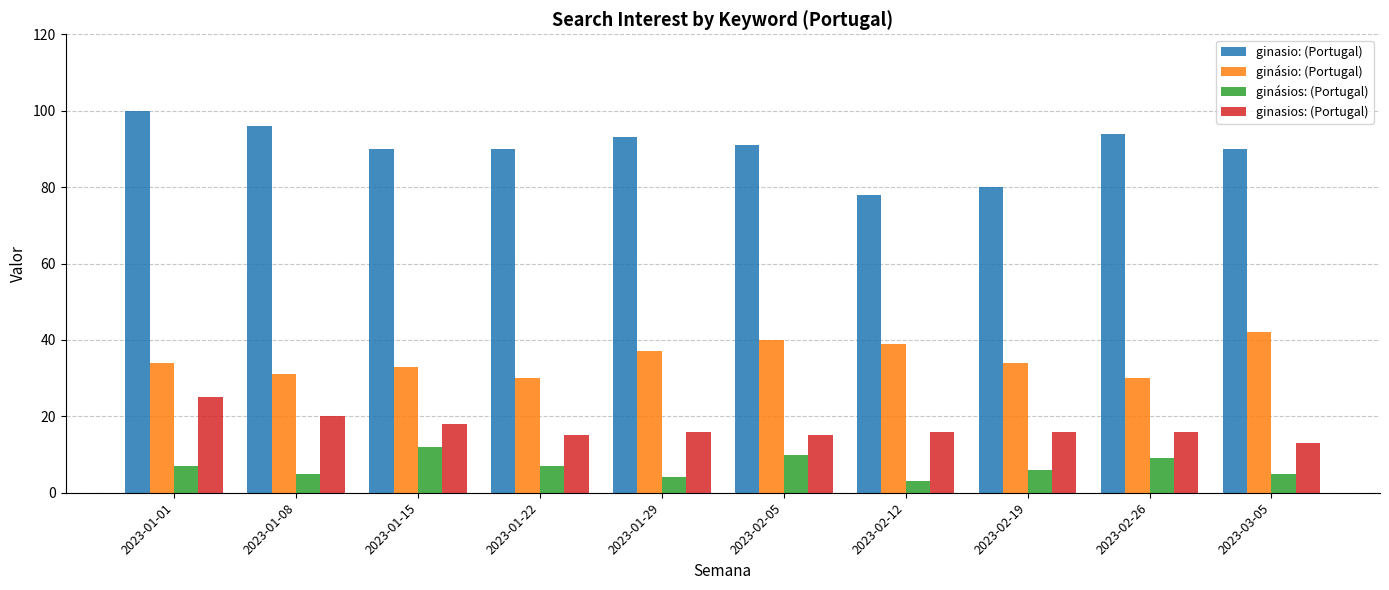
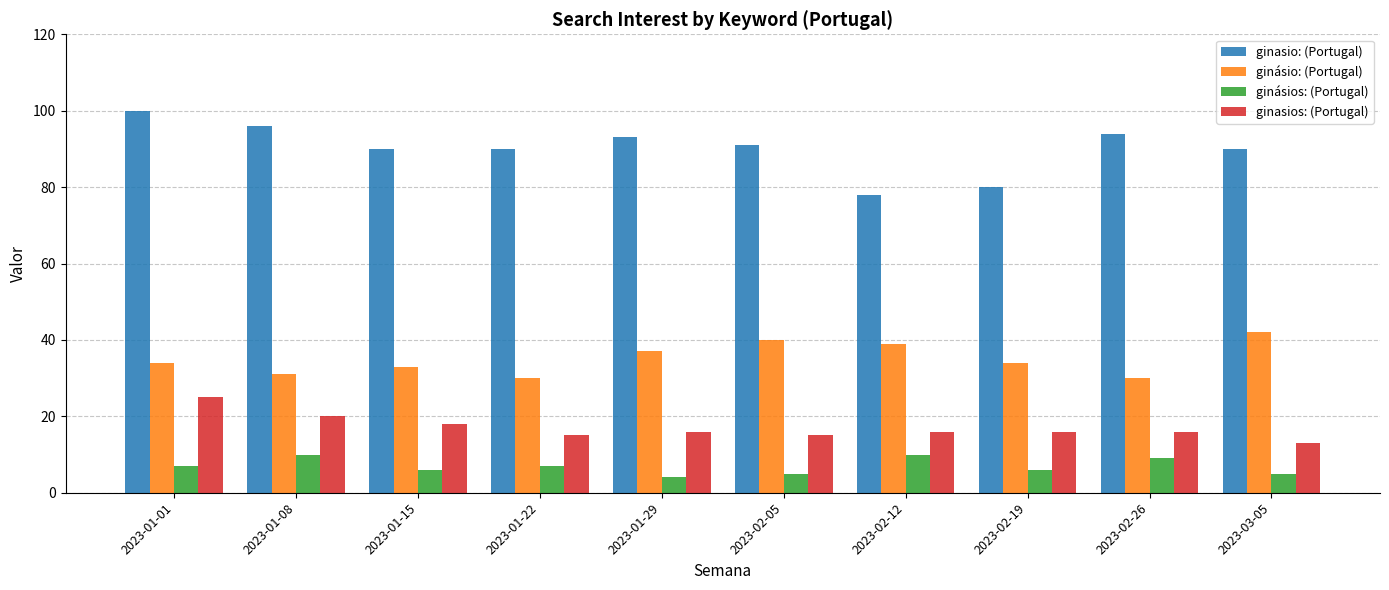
  {
    "ginasio: (Portugal)": {
      "2023-01-01": 100,
      "2023-01-08": 96,
      "2023-01-15": 90,
      "2023-01-22": 90,
      "2023-01-29": 93,
      "2023-02-05": 91,
      "2023-02-12": 78,
      "2023-02-19": 80,
      "2023-02-26": 94,
      "2023-03-05": 90
    },
    "ginásio: (Portugal)": {
      "2023-01-01": 34,
      "2023-01-08": 31,
      "2023-01-15": 33,
      "2023-01-22": 30,
      "2023-01-29": 37,
      "2023-02-05": 40,
      "2023-02-12": 39,
      "2023-02-19": 34,
      "2023-02-26": 30,
      "2023-03-05": 42
    },
    "ginásios: (Portugal)": {
      "2023-01-01": 7,
-     "2023-01-08": 5,
-     "2023-01-15": 12,
+     "2023-01-08": 10,
+     "2023-01-15": 6,
      "2023-01-22": 7,
      "2023-01-29": 4,
-     "2023-02-05": 10,
-     "2023-02-12": 3,
+     "2023-02-05": 5,
+     "2023-02-12": 10,
      "2023-02-19": 6,
      "2023-02-26": 9,
      "2023-03-05": 5
    },
    "ginasios: (Portugal)": {
      "2023-01-01": 25,
      "2023-01-08": 20,
      "2023-01-15": 18,
      "2023-01-22": 15,
      "2023-01-29": 16,
      "2023-02-05": 15,
      "2023-02-12": 16,
      "2023-02-19": 16,
      "2023-02-26": 16,
      "2023-03-05": 13
    }
  }
